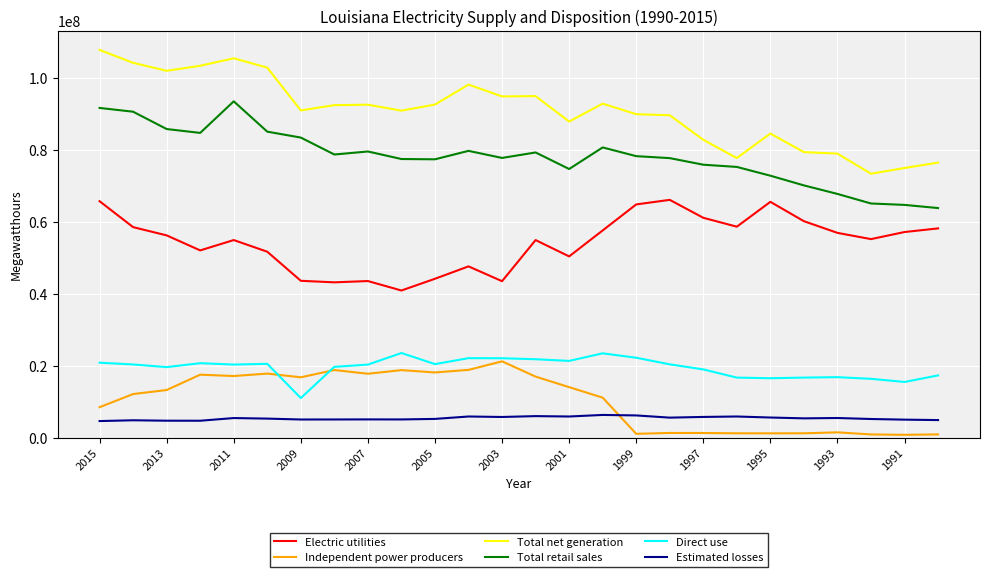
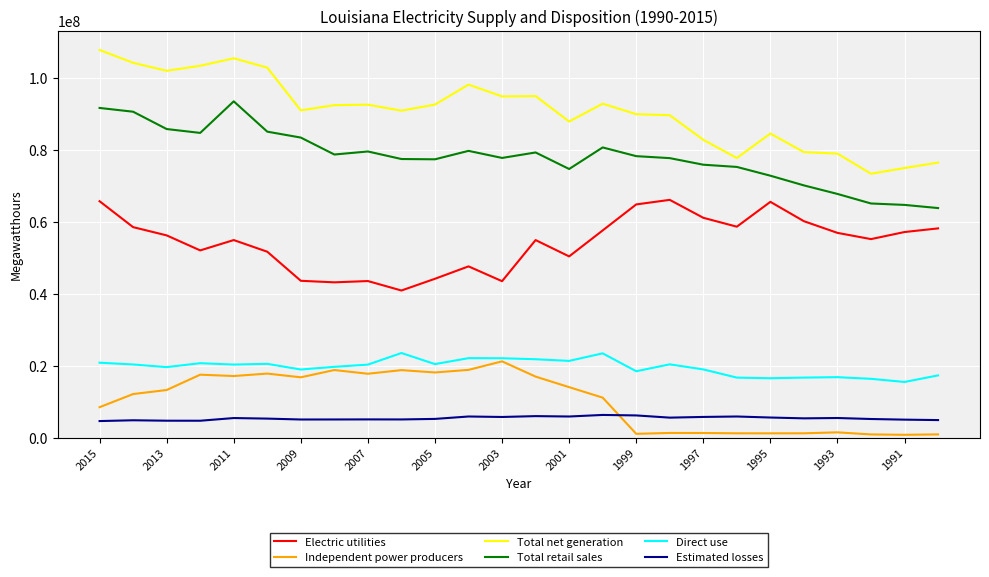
  {
    "Electric utilities": {
      "2015": 66000000,
      "2013": 56000000,
      "2011": 55000000,
      "2009": 44000000,
      "2007": 44000000,
      "2005": 44000000,
      "2003": 43000000,
      "2001": 50000000,
      "1999": 65000000,
      "1997": 61000000,
      "1995": 66000000,
      "1993": 57000000,
      "1991": 57000000
    },
    "Independent power producers": {
      "2015": 8000000,
      "2013": 13000000,
      "2011": 17000000,
      "2009": 17000000,
      "2007": 18000000,
      "2005": 18000000,
      "2003": 21000000,
      "2001": 14000000,
      "1999": 1000000,
      "1997": 1000000,
      "1995": 1000000,
      "1993": 1000000,
      "1991": 1000000
    },
    "Total net generation": {
      "2015": 108000000,
      "2013": 102000000,
      "2011": 105000000,
      "2009": 91000000,
      "2007": 93000000,
      "2005": 93000000,
      "2003": 95000000,
      "2001": 88000000,
      "1999": 90000000,
      "1997": 83000000,
      "1995": 85000000,
      "1993": 79000000,
      "1991": 75000000
    },
    "Total retail sales": {
      "2015": 92000000,
      "2013": 86000000,
      "2011": 94000000,
      "2009": 83000000,
      "2007": 80000000,
      "2005": 77000000,
      "2003": 78000000,
      "2001": 75000000,
      "1999": 78000000,
      "1997": 76000000,
      "1995": 73000000,
      "1993": 68000000,
      "1991": 65000000
    },
    "Direct use": {
      "2015": 21000000,
      "2013": 20000000,
      "2011": 20000000,
-     "2009": 11000000,
+     "2009": 19000000,
      "2007": 20000000,
      "2005": 20000000,
      "2003": 22000000,
      "2001": 21000000,
-     "1999": 22000000,
+     "1999": 18000000,
      "1997": 19000000,
      "1995": 16000000,
      "1993": 17000000,
      "1991": 15000000
    },
    "Estimated losses": {
      "2015": 5000000,
      "2013": 5000000,
      "2011": 5000000,
      "2009": 5000000,
      "2007": 5000000,
      "2005": 5000000,
      "2003": 6000000,
      "2001": 6000000,
      "1999": 6000000,
      "1997": 6000000,
      "1995": 6000000,
      "1993": 5000000,
      "1991": 5000000
    }
  }
